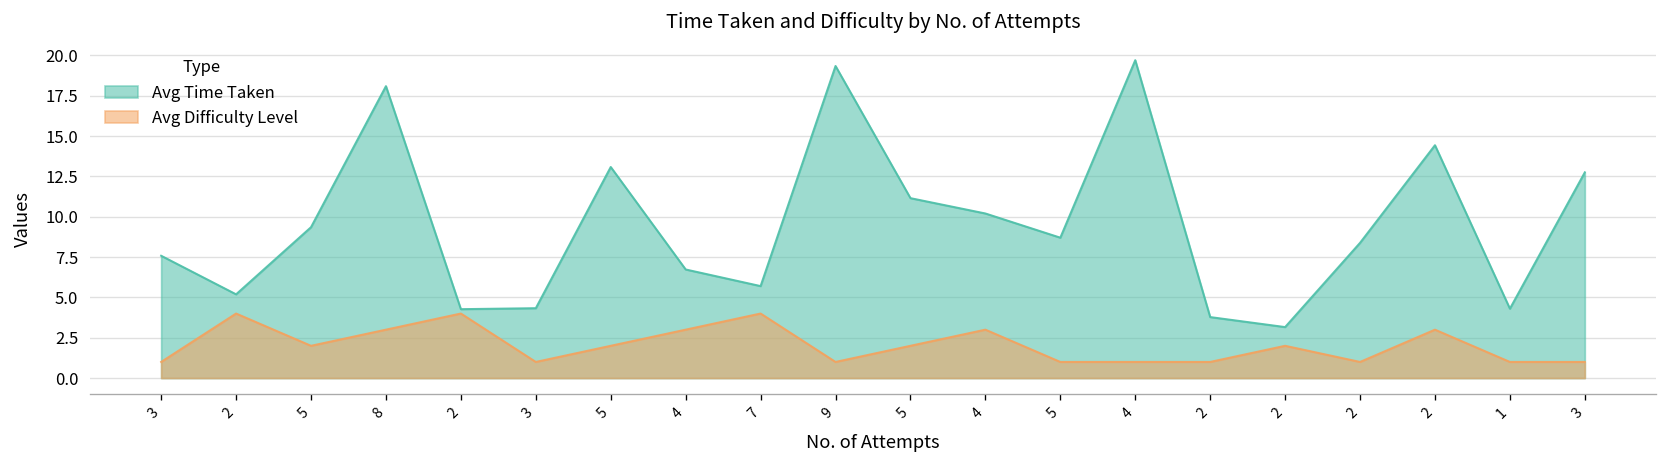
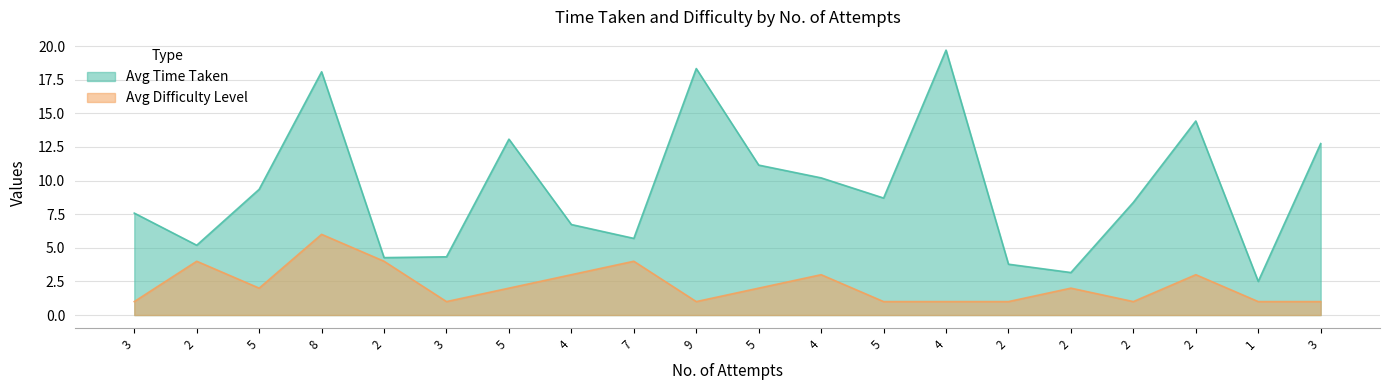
  {
    "Avg Time Taken": {
      "8": 18.1,
      "7": 5.7,
-     "9": 19.3,
-     "1": 4.3
+     "9": 18.3,
+     "1": 2.5
    },
    "Avg Difficulty Level": {
-     "8": 3,
+     "8": 6,
      "7": 4,
      "9": 1,
      "1": 1
    }
  }
